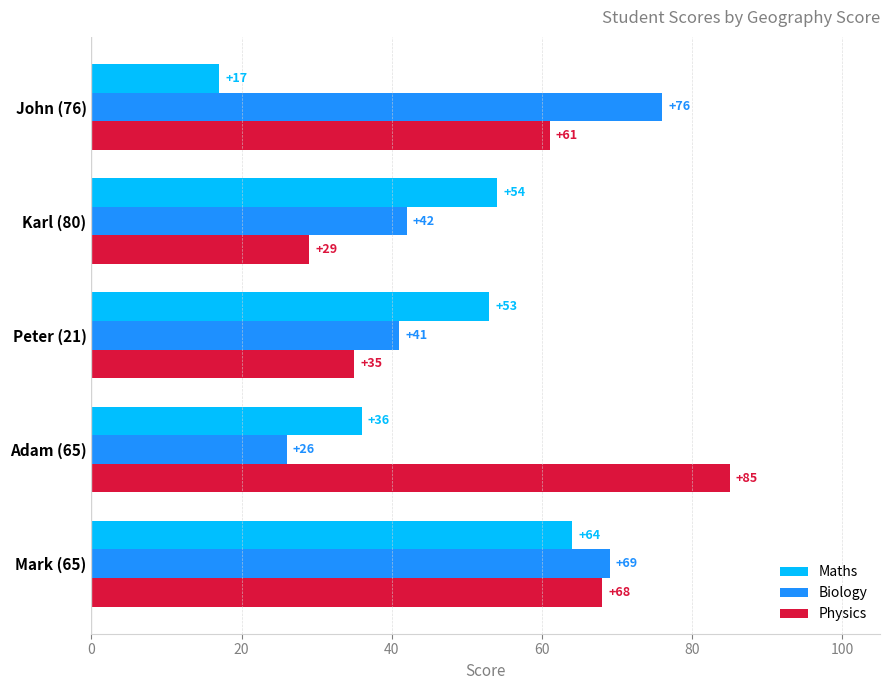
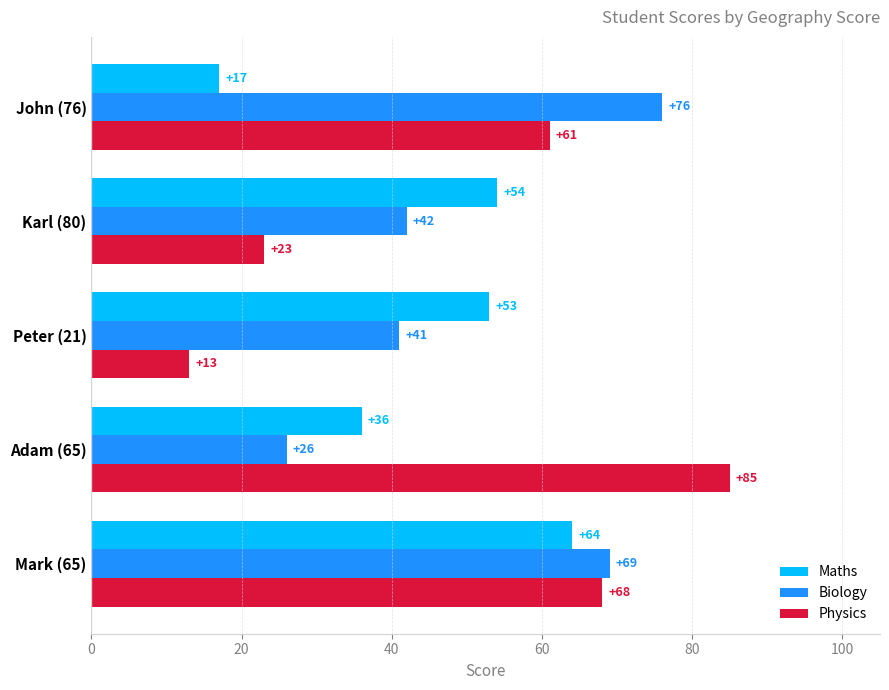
  {
    "Physics": {
      "John (76)": "+61",
-     "Karl (80)": "+29",
-     "Peter (21)": "+35",
+     "Karl (80)": "+23",
+     "Peter (21)": "+13",
      "Adam (65)": "+85",
      "Mark (65)": "+68"
    }
  }
